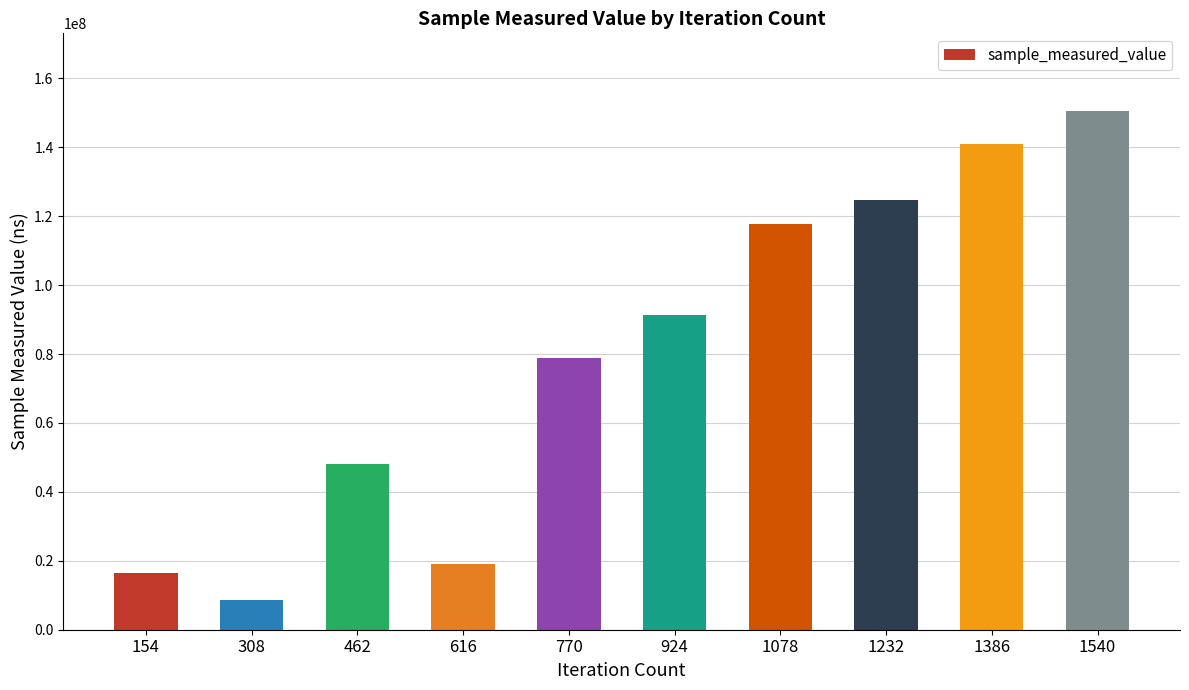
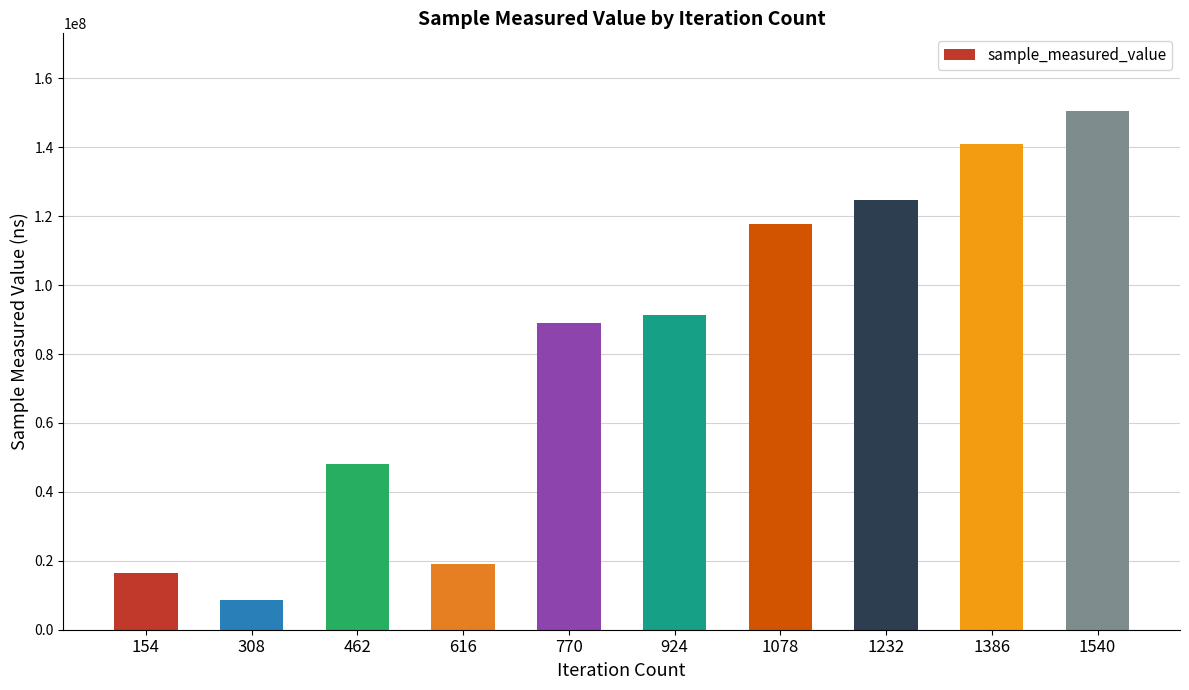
  {
    "154": 17000000,
    "308": 9000000,
    "462": 48000000,
    "616": 19000000,
-   "770": 79000000,
+   "770": 89000000,
    "924": 91000000,
    "1078": 118000000,
    "1232": 125000000,
    "1386": 141000000,
    "1540": 150000000
  }
